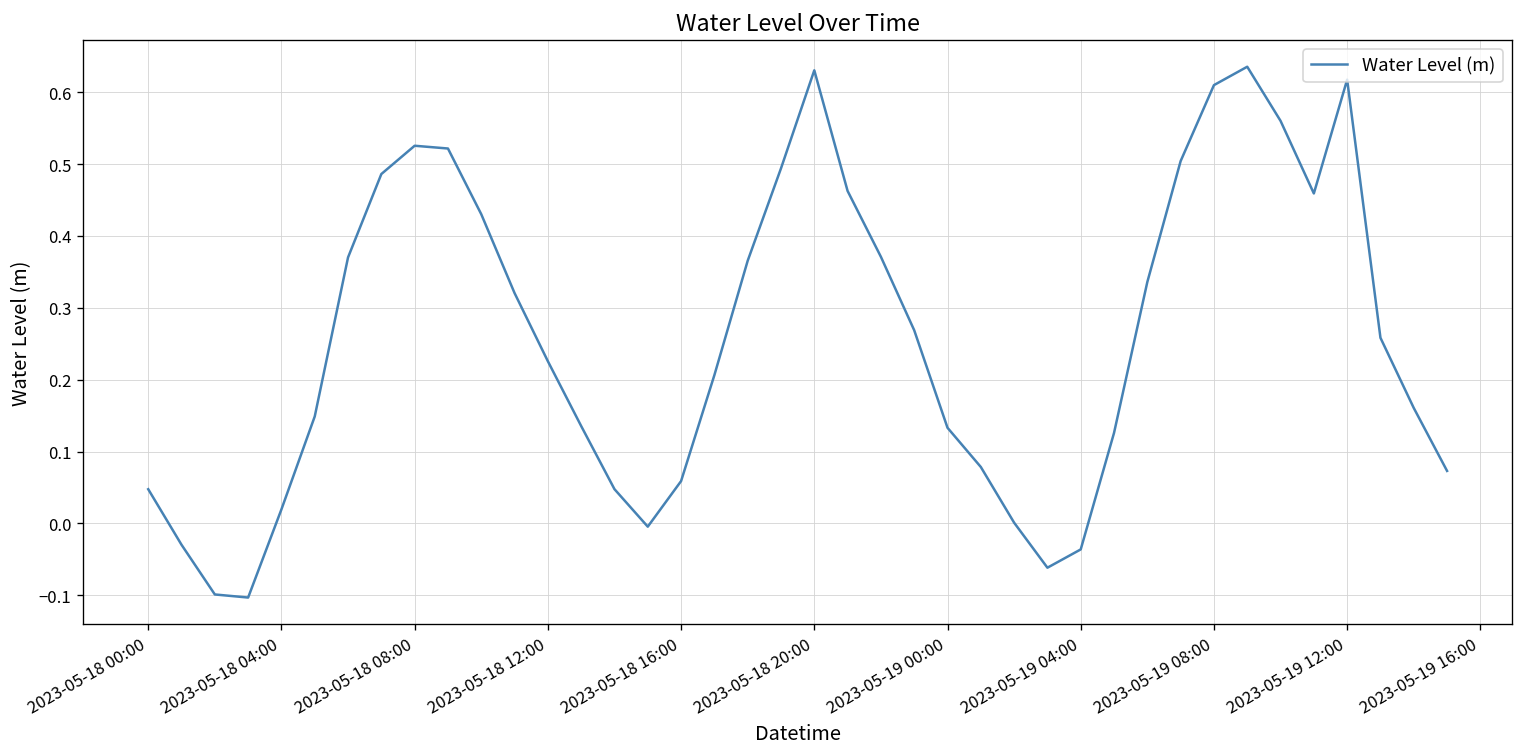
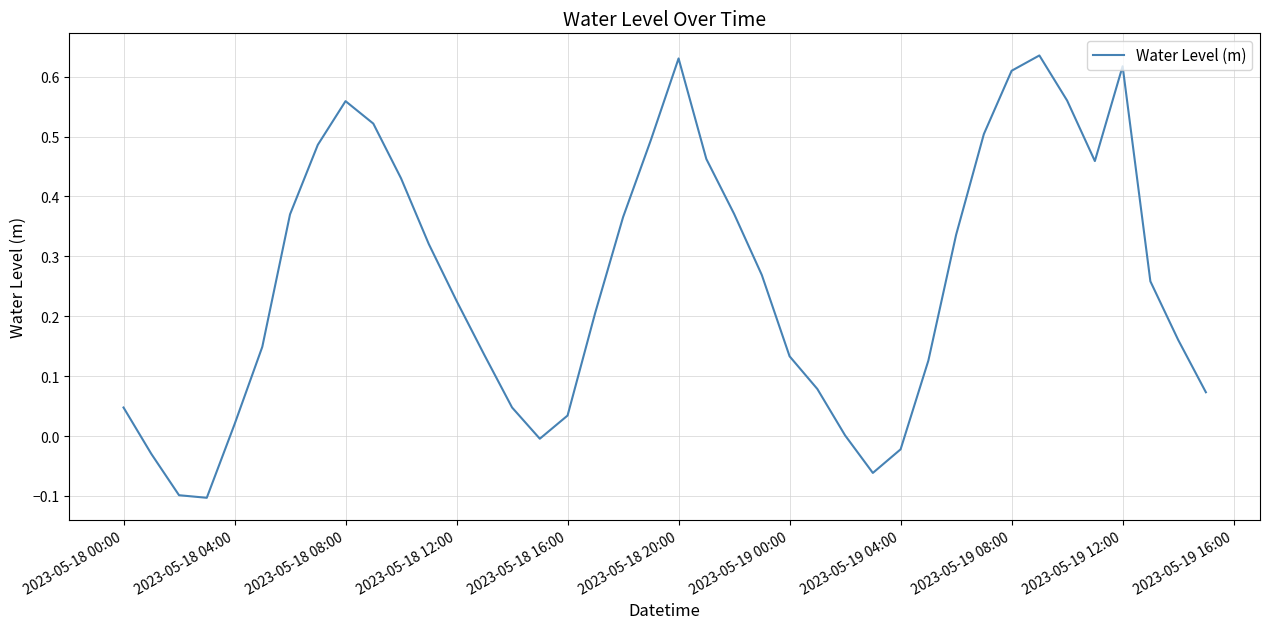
  {
    "2023-05-18 00:00": 0.05,
    "2023-05-18 04:00": 0.02,
-   "2023-05-18 08:00": 0.53,
+   "2023-05-18 08:00": 0.56,
    "2023-05-18 12:00": 0.23,
-   "2023-05-18 16:00": 0.06,
+   "2023-05-18 16:00": 0.03,
    "2023-05-18 20:00": 0.63,
    "2023-05-19 00:00": 0.13,
-   "2023-05-19 04:00": -0.04,
+   "2023-05-19 04:00": -0.02,
    "2023-05-19 08:00": 0.61
  }
